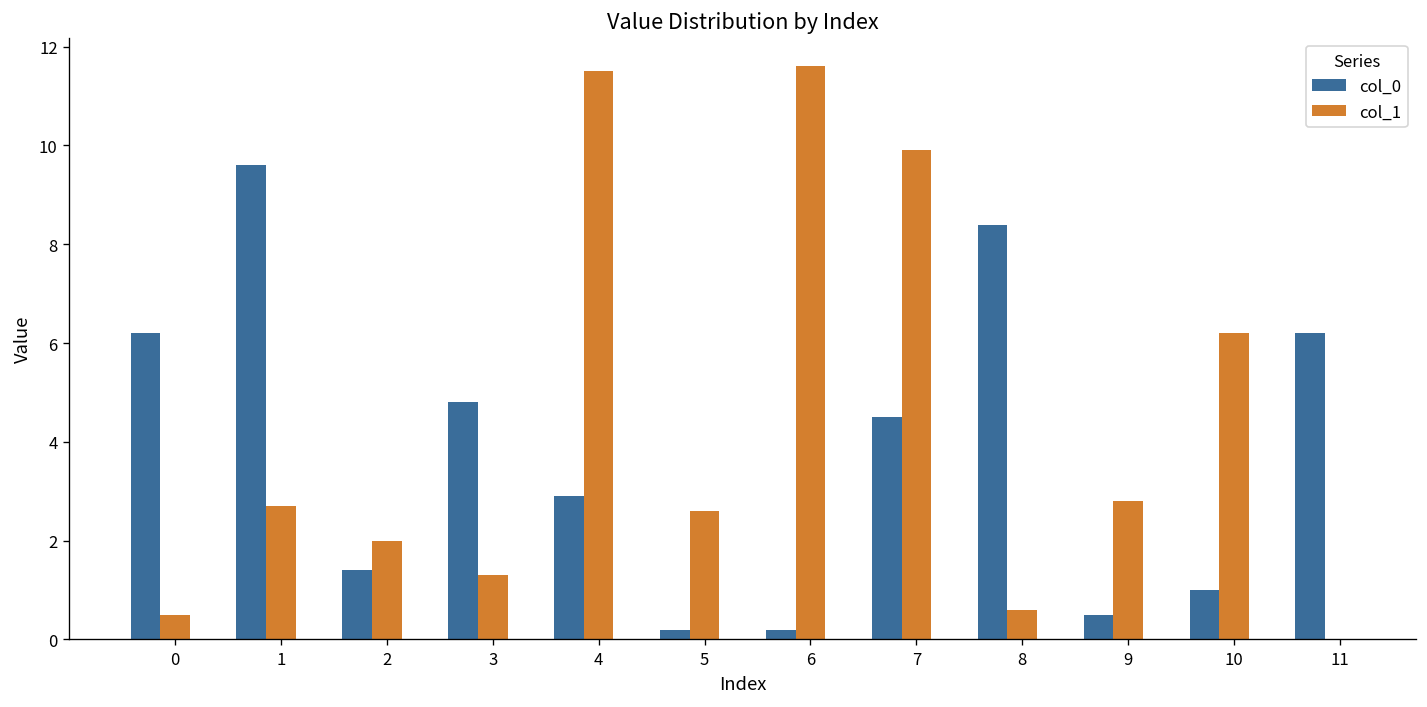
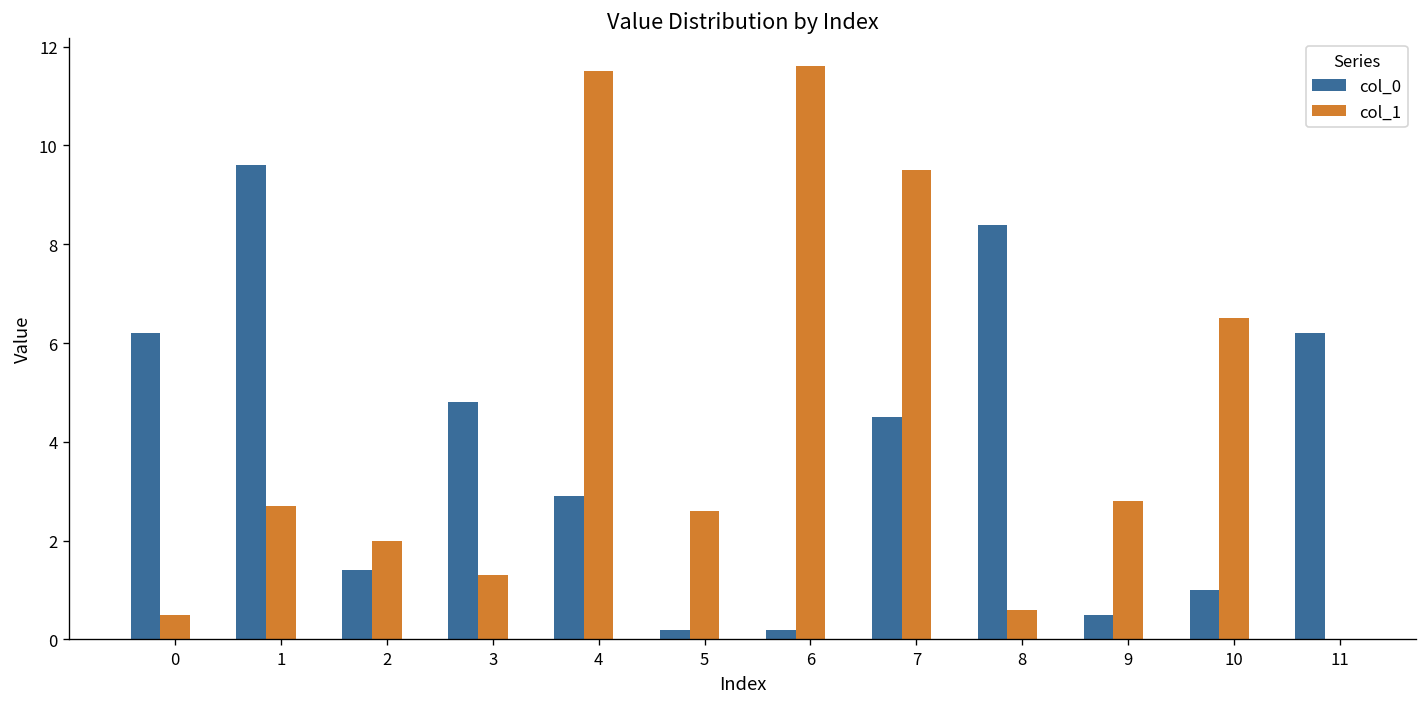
  {
    "col_0": {
      "0": 6.2,
      "1": 9.6,
      "2": 1.4,
      "3": 4.8,
      "4": 2.9,
      "5": 0.2,
      "6": 0.2,
      "7": 4.5,
      "8": 8.4,
      "9": 0.5,
      "10": 1.0,
      "11": 6.2
    },
    "col_1": {
      "0": 0.5,
      "1": 2.7,
      "2": 2.0,
      "3": 1.3,
      "4": 11.5,
      "5": 2.6,
      "6": 11.6,
-     "7": 9.9,
+     "7": 9.5,
      "8": 0.6,
      "9": 2.8,
-     "10": 6.2,
+     "10": 6.5,
      "11": 0.0
    }
  }
